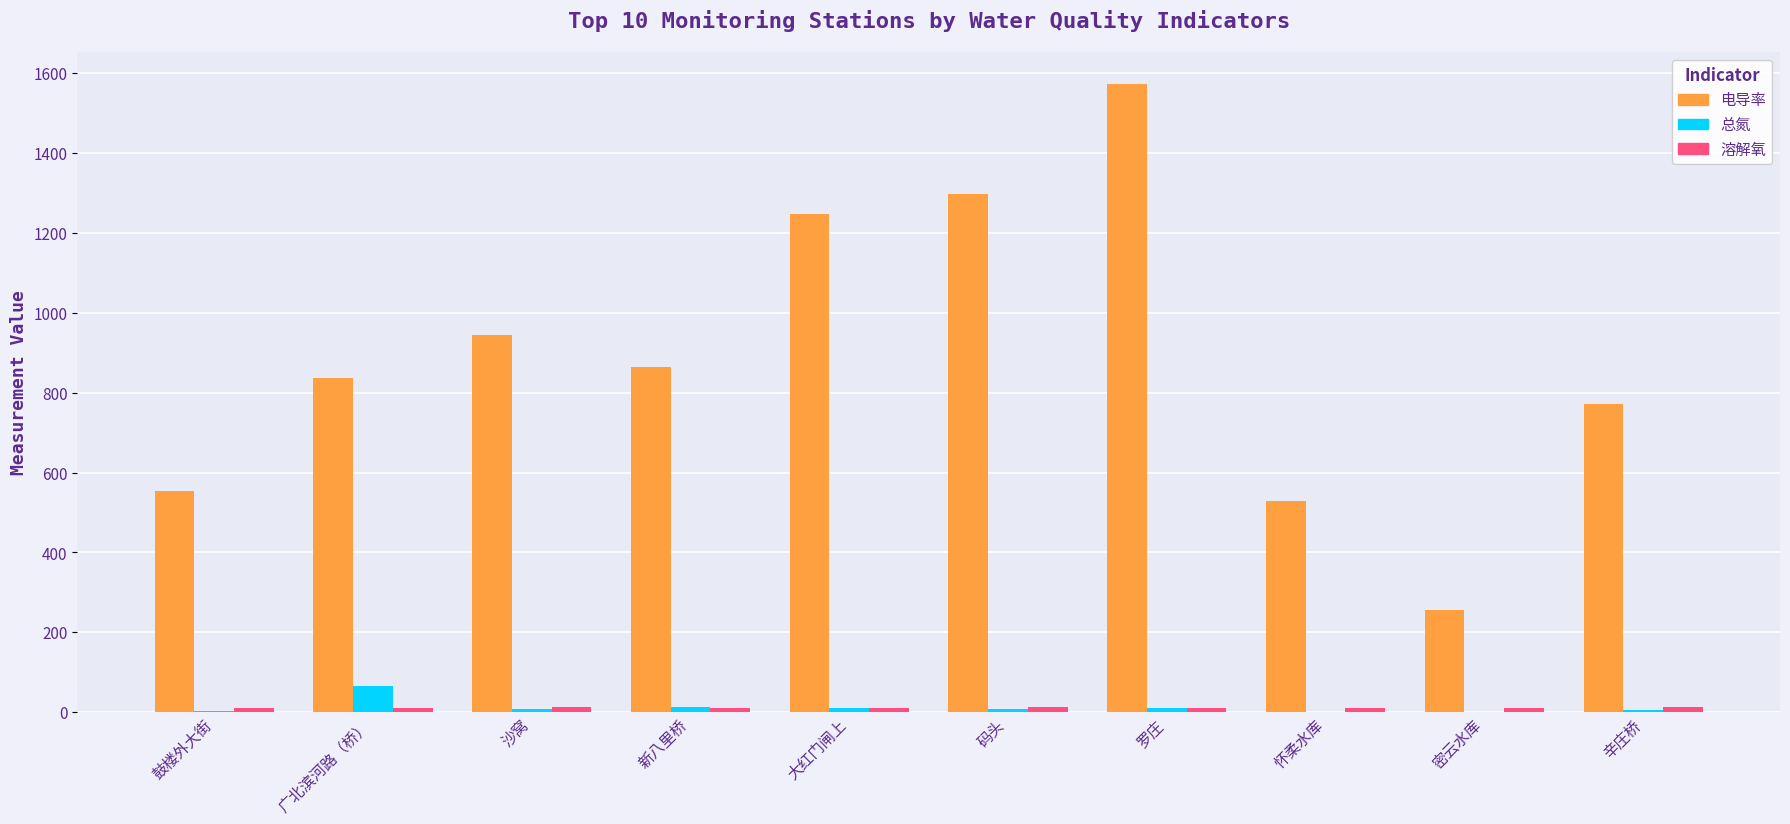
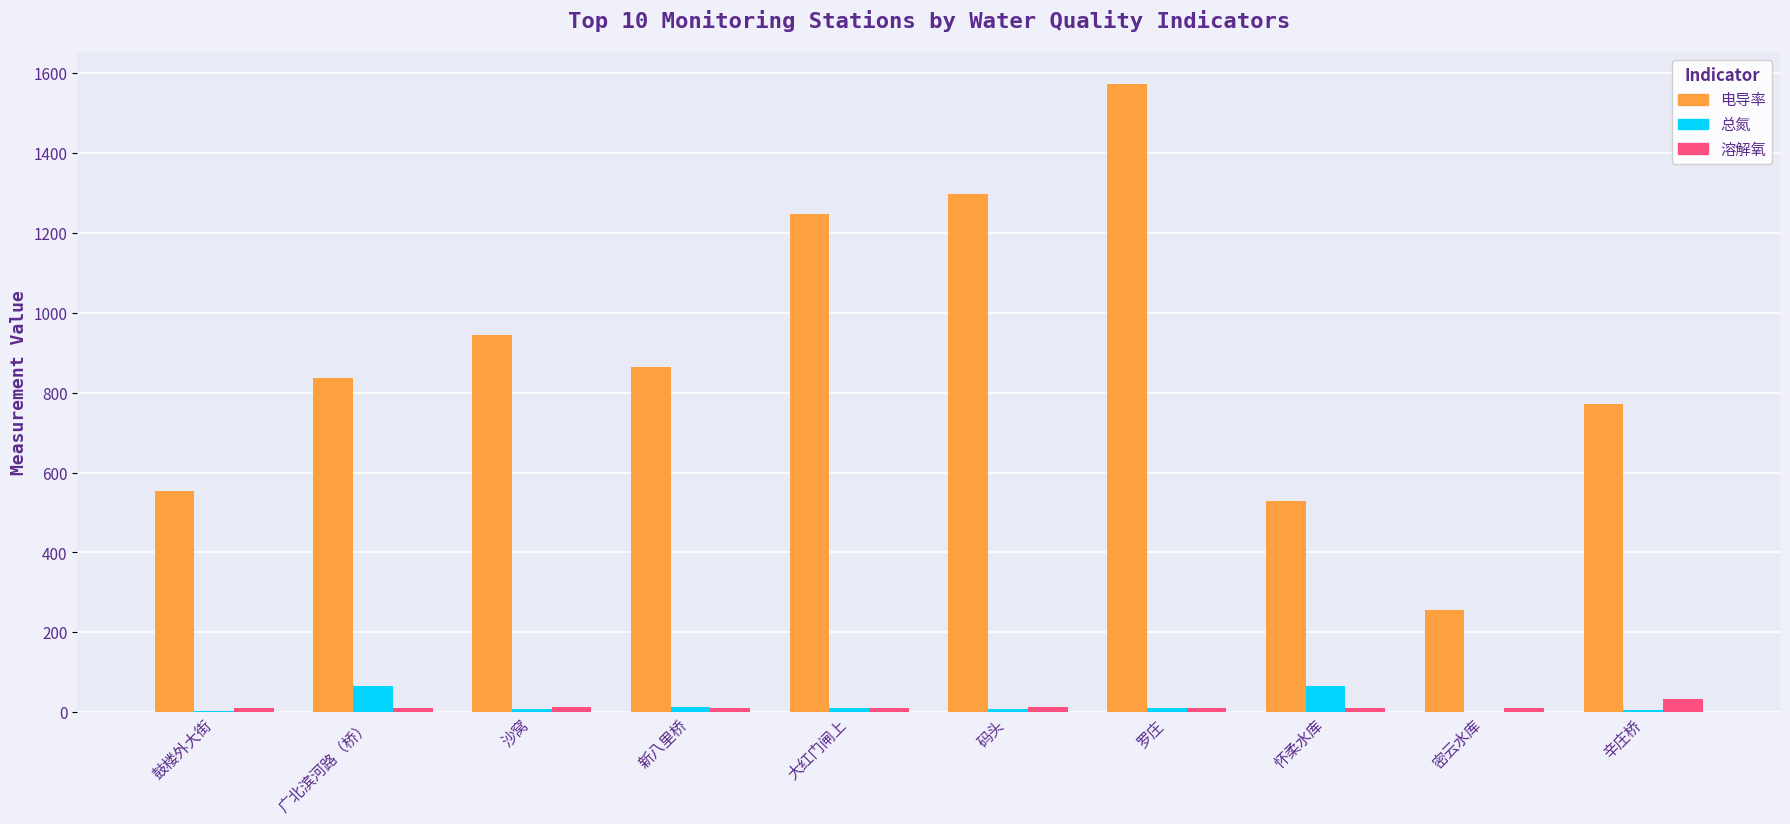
  {
    "电导率": {
      "鼓楼外大街": 550,
      "广北滨河路（桥）": 840,
      "沙窝": 940,
      "新八里桥": 860,
      "大红门闸上": 1250,
      "码头": 1300,
      "罗庄": 1570,
      "怀柔水库": 530,
      "密云水库": 260,
      "辛庄桥": 770
    },
    "总氮": {
      "广北滨河路（桥）": 70,
      "沙窝": 10,
      "新八里桥": 10,
      "大红门闸上": 10,
      "码头": 10,
      "罗庄": 10,
-     "怀柔水库": 0,
+     "怀柔水库": 70,
      "辛庄桥": 10
    },
    "溶解氧": {
      "鼓楼外大街": 10,
      "广北滨河路（桥）": 10,
      "沙窝": 10,
      "新八里桥": 10,
      "大红门闸上": 10,
      "码头": 10,
      "罗庄": 10,
      "怀柔水库": 10,
      "密云水库": 10,
-     "辛庄桥": 10
+     "辛庄桥": 30
    }
  }
